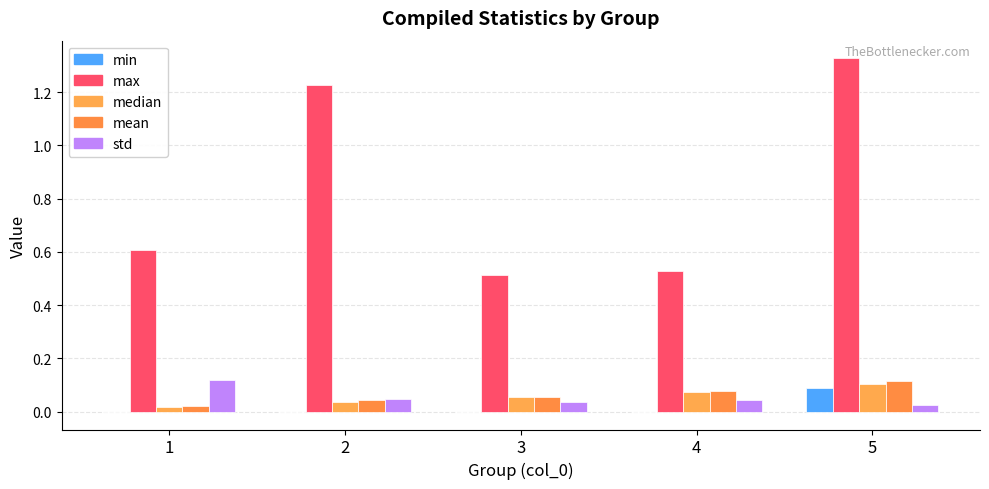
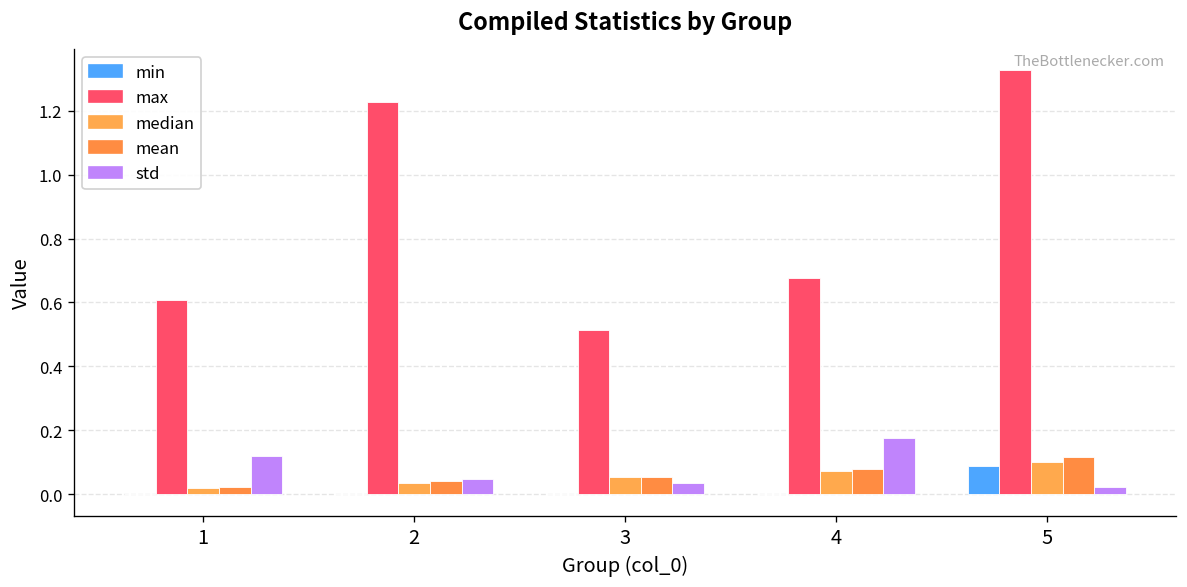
  {
    "min": {
      "5": 0.09
    },
    "max": {
      "1": 0.61,
      "2": 1.23,
      "3": 0.52,
-     "4": 0.53,
+     "4": 0.68,
      "5": 1.33
    },
    "std": {
      "1": 0.12,
      "2": 0.05,
      "3": 0.04,
-     "4": 0.04,
+     "4": 0.18,
      "5": 0.02
    }
  }
